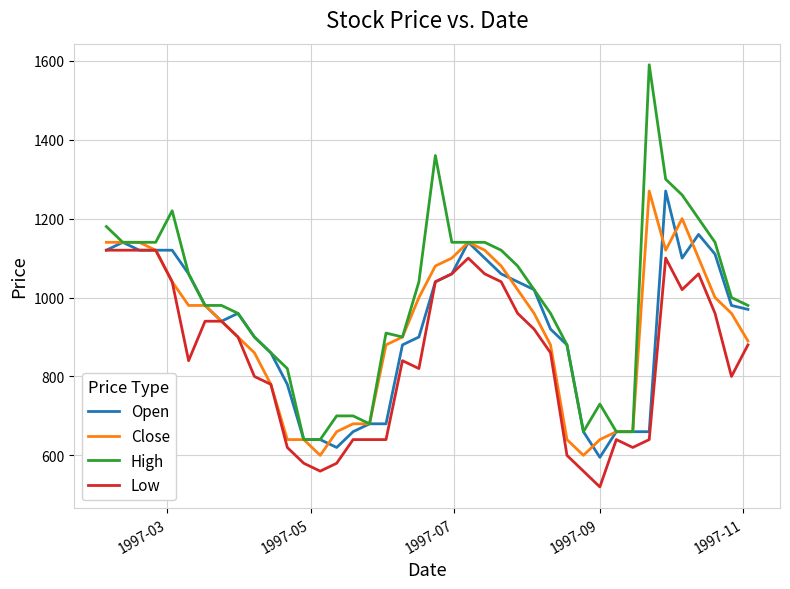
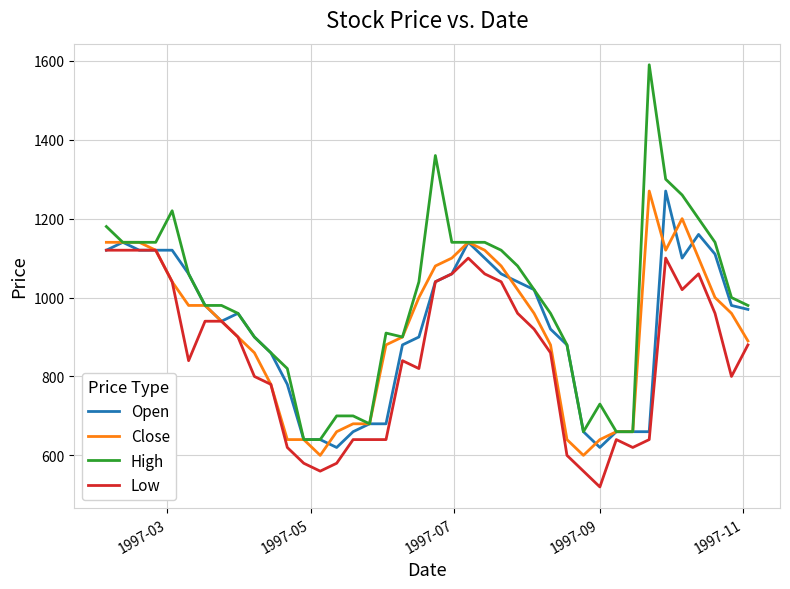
  {
    "Open": {
-     "1997-09": 600
+     "1997-09": 620
    },
    "Close": {
      "1997-09": 640
    },
    "High": {
      "1997-09": 730
    },
    "Low": {
      "1997-09": 520
    }
  }
